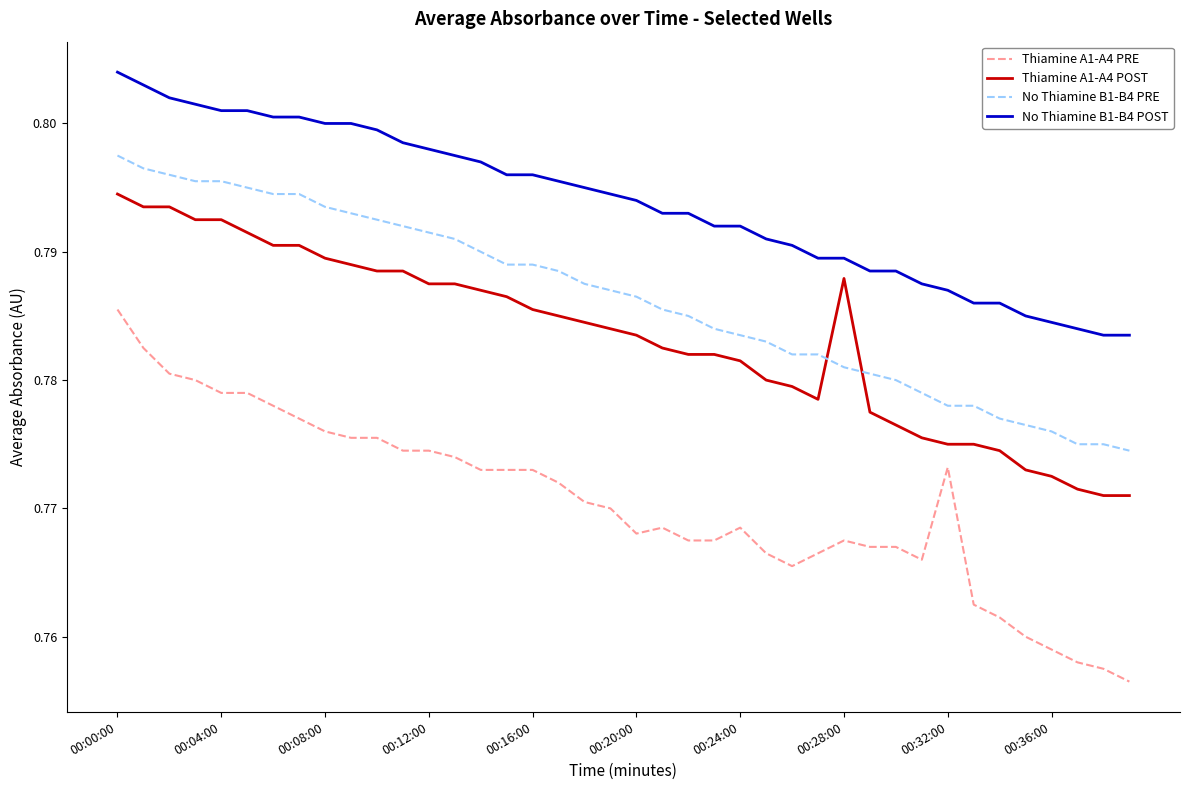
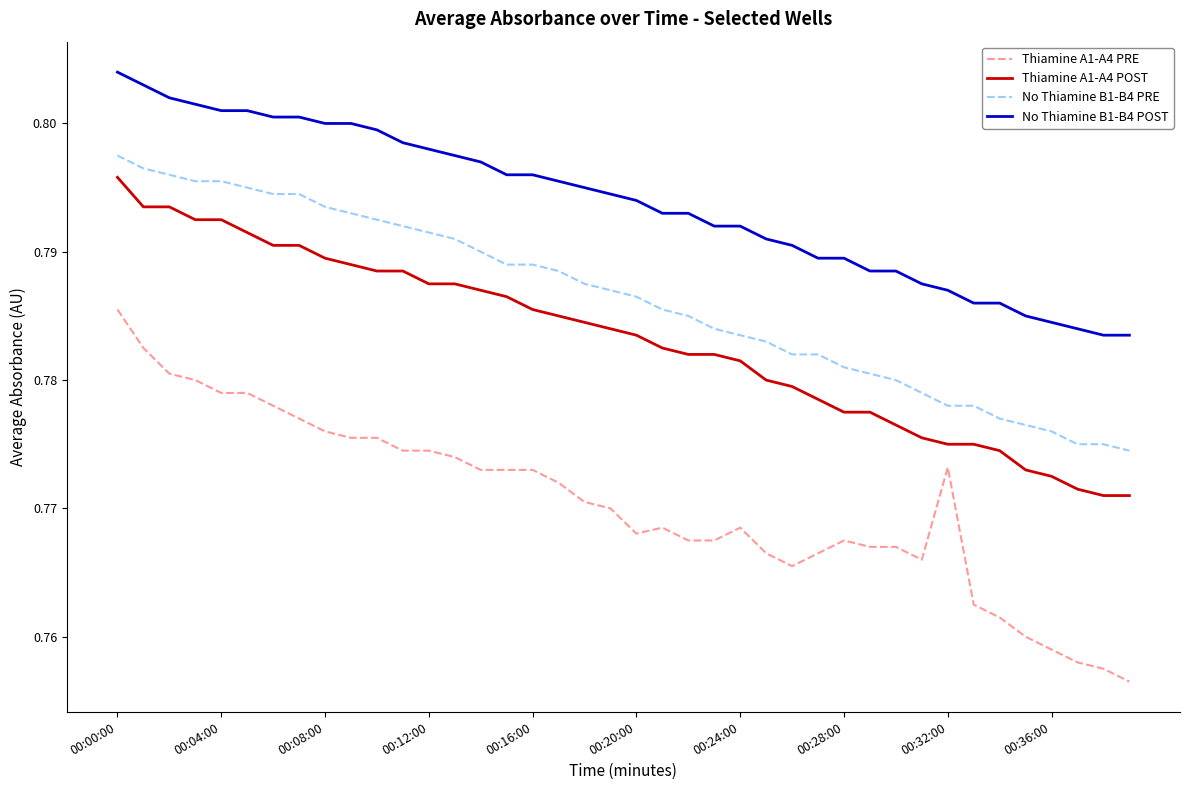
  {
    "Thiamine A1-A4 PRE": {
      "00:00:00": 0.7855,
      "00:04:00": 0.7790,
      "00:08:00": 0.7760,
      "00:12:00": 0.7745,
      "00:16:00": 0.7730,
      "00:20:00": 0.7680,
      "00:24:00": 0.7685,
      "00:28:00": 0.7675,
      "00:32:00": 0.7732,
      "00:36:00": 0.7590
    },
    "Thiamine A1-A4 POST": {
-     "00:00:00": 0.7945,
+     "00:00:00": 0.7958,
      "00:04:00": 0.7925,
      "00:08:00": 0.7895,
      "00:12:00": 0.7875,
      "00:16:00": 0.7855,
      "00:20:00": 0.7835,
      "00:24:00": 0.7815,
-     "00:28:00": 0.7879,
+     "00:28:00": 0.7775,
      "00:32:00": 0.7750,
      "00:36:00": 0.7725
    },
    "No Thiamine B1-B4 PRE": {
      "00:00:00": 0.7975,
      "00:04:00": 0.7955,
      "00:08:00": 0.7935,
      "00:12:00": 0.7915,
      "00:16:00": 0.7890,
      "00:20:00": 0.7865,
      "00:24:00": 0.7835,
      "00:28:00": 0.7810,
      "00:32:00": 0.7780,
      "00:36:00": 0.7760
    },
    "No Thiamine B1-B4 POST": {
      "00:00:00": 0.8040,
      "00:04:00": 0.8010,
      "00:08:00": 0.8000,
      "00:12:00": 0.7980,
      "00:16:00": 0.7960,
      "00:20:00": 0.7940,
      "00:24:00": 0.7920,
      "00:28:00": 0.7895,
      "00:32:00": 0.7870,
      "00:36:00": 0.7845
    }
  }
